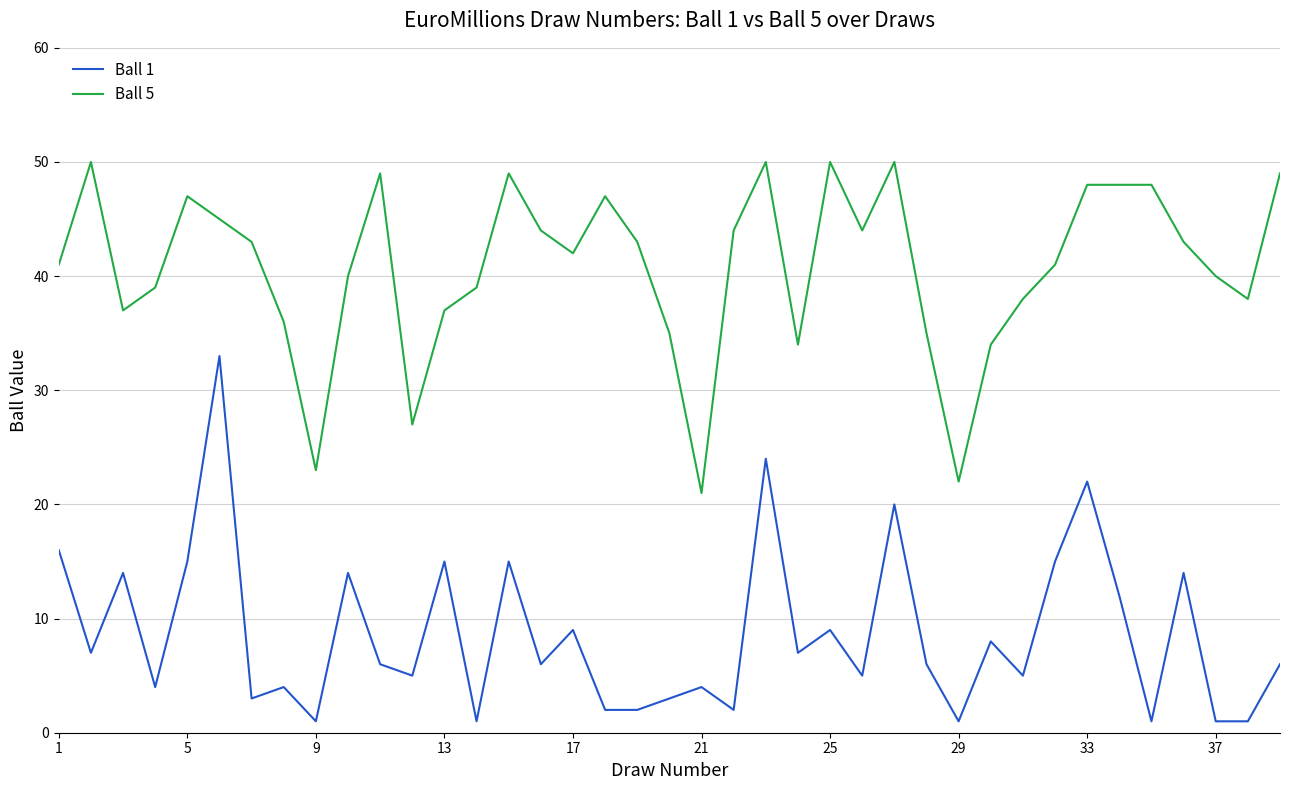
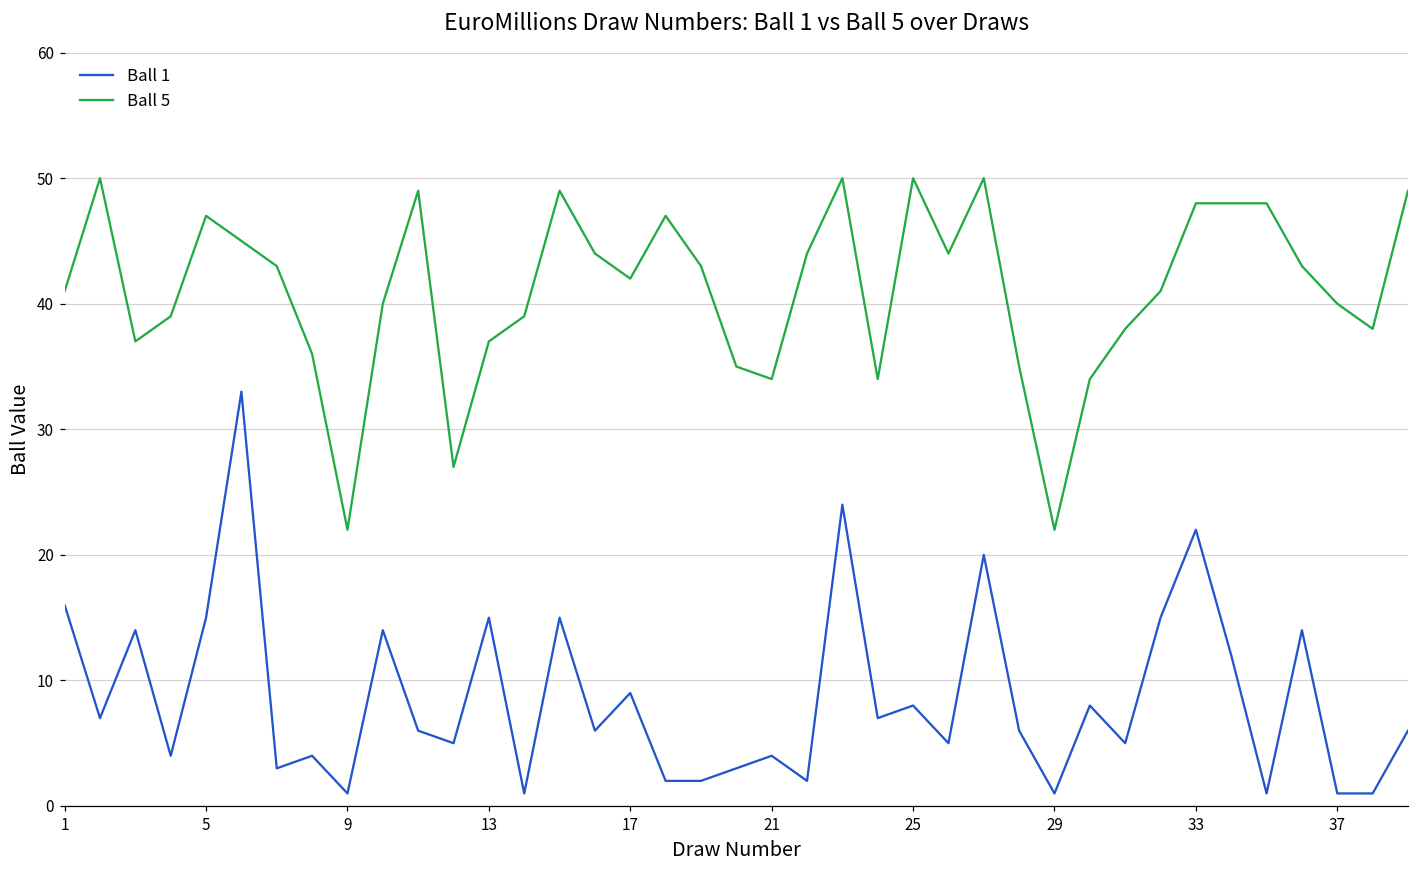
  {
    "Ball 1": {
      "1": 16,
      "5": 15,
      "9": 1,
      "13": 15,
      "17": 9,
      "21": 4,
-     "25": 9,
+     "25": 8,
      "29": 1,
      "33": 22,
      "37": 1
    },
    "Ball 5": {
      "1": 41,
      "5": 47,
-     "9": 23,
+     "9": 22,
      "13": 37,
      "17": 42,
-     "21": 21,
+     "21": 34,
      "25": 50,
      "29": 22,
      "33": 48,
      "37": 40
    }
  }
